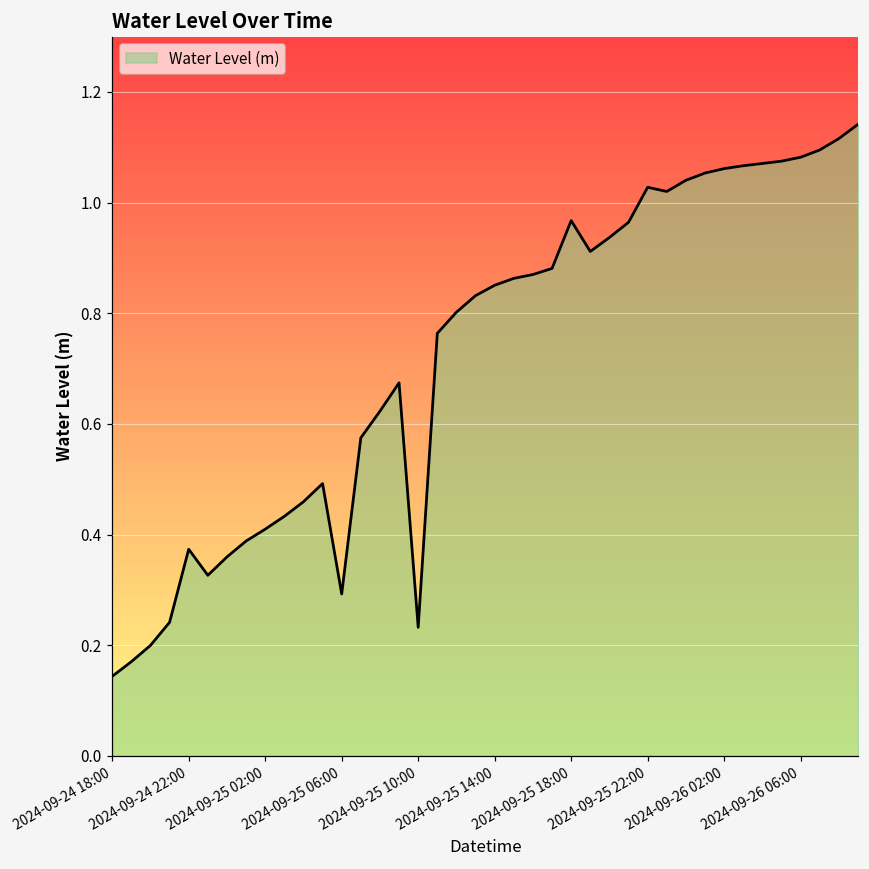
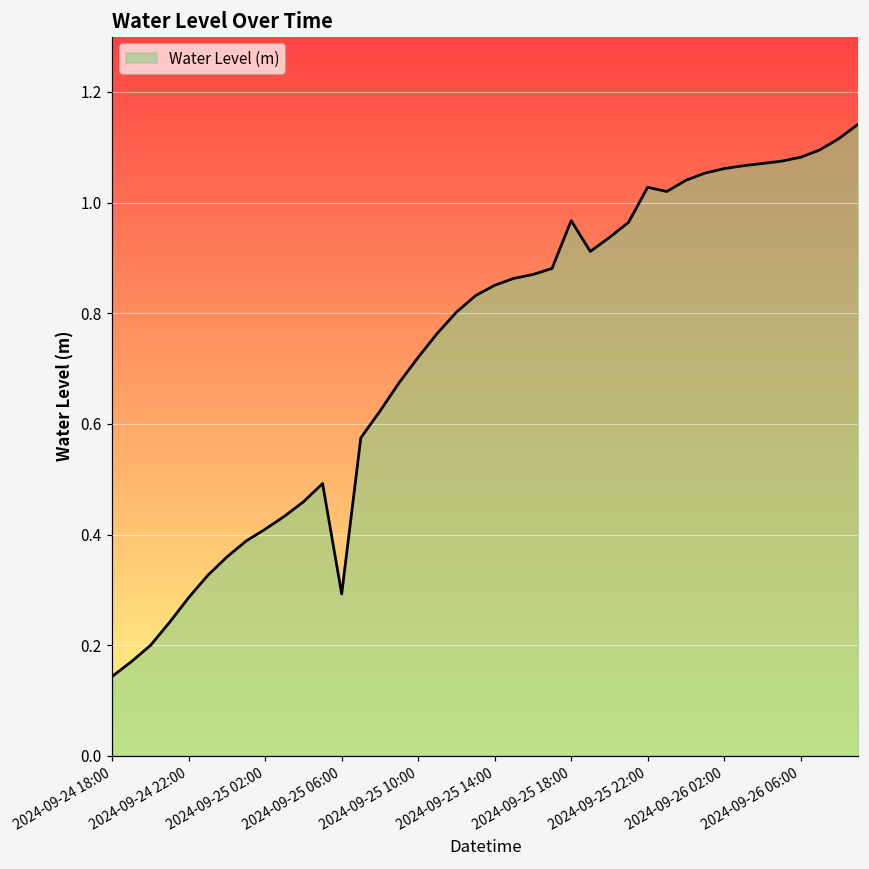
  {
    "2024-09-24 18:00": 0.14,
-   "2024-09-24 22:00": 0.37,
+   "2024-09-24 22:00": 0.29,
    "2024-09-25 02:00": 0.41,
    "2024-09-25 06:00": 0.29,
-   "2024-09-25 10:00": 0.23,
+   "2024-09-25 10:00": 0.72,
    "2024-09-25 14:00": 0.85,
    "2024-09-25 18:00": 0.97,
    "2024-09-25 22:00": 1.03,
    "2024-09-26 02:00": 1.06,
    "2024-09-26 06:00": 1.08
  }
